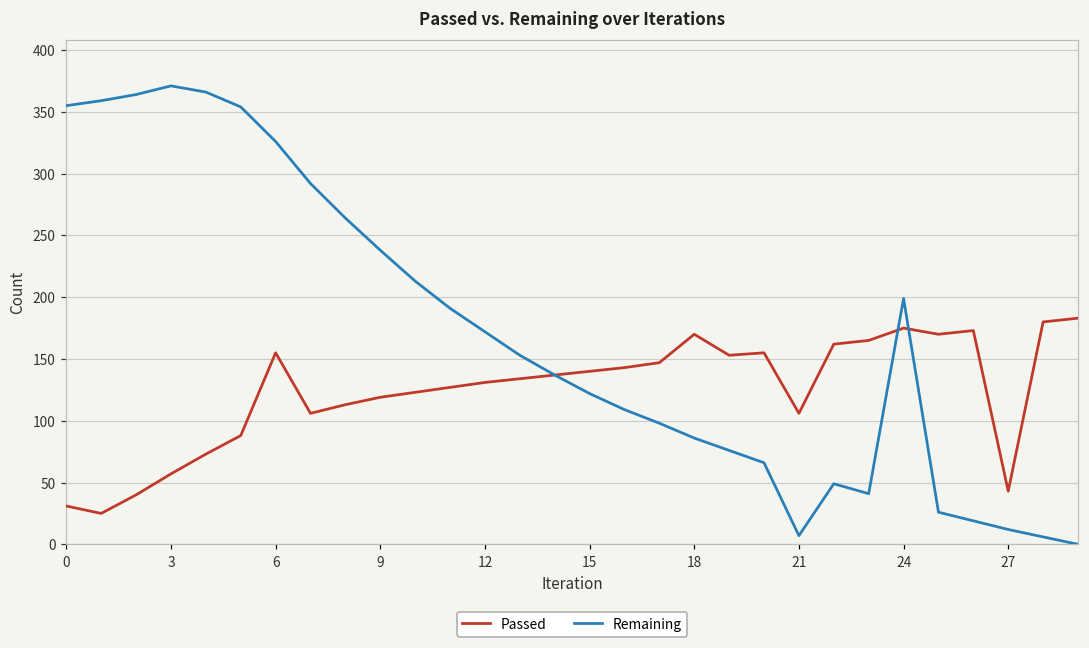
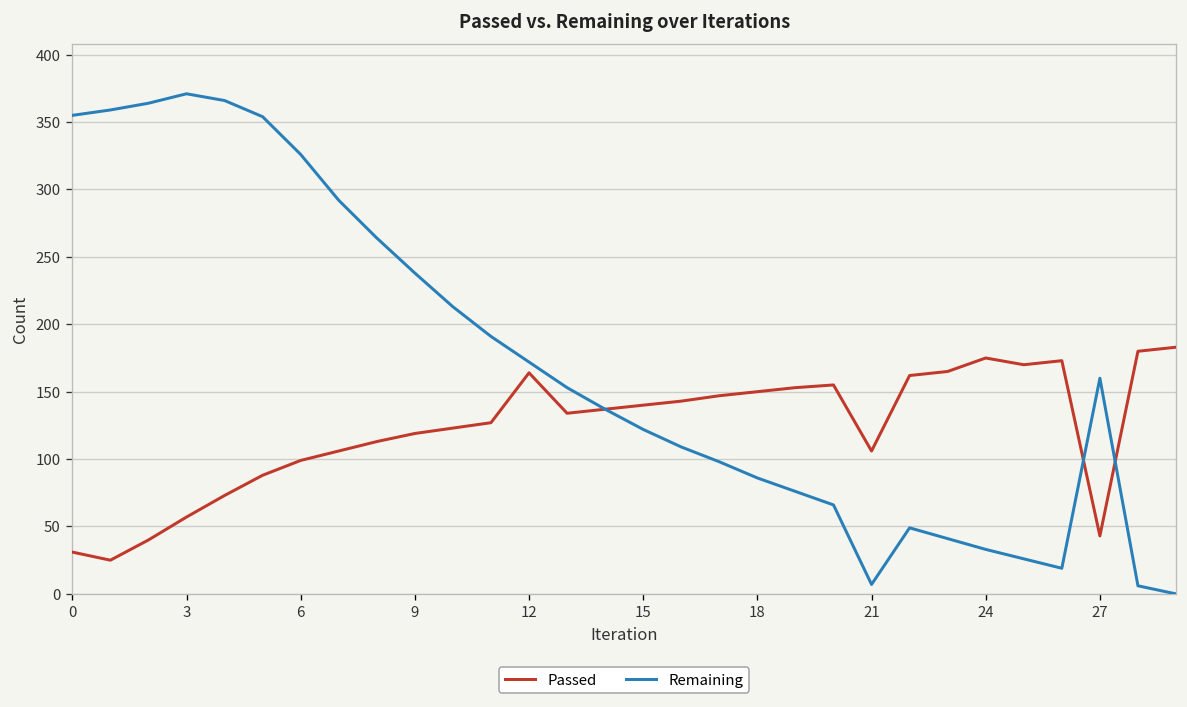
  {
    "Passed": {
      "0": 31,
      "3": 57,
-     "6": 155,
+     "6": 99,
      "9": 119,
-     "12": 131,
+     "12": 164,
      "15": 140,
-     "18": 170,
+     "18": 150,
      "21": 106,
      "24": 175,
      "27": 43
    },
    "Remaining": {
      "0": 355,
      "3": 371,
      "6": 326,
      "9": 238,
      "12": 172,
      "15": 122,
      "18": 86,
      "21": 7,
-     "24": 199,
-     "27": 12
+     "24": 33,
+     "27": 160
    }
  }
